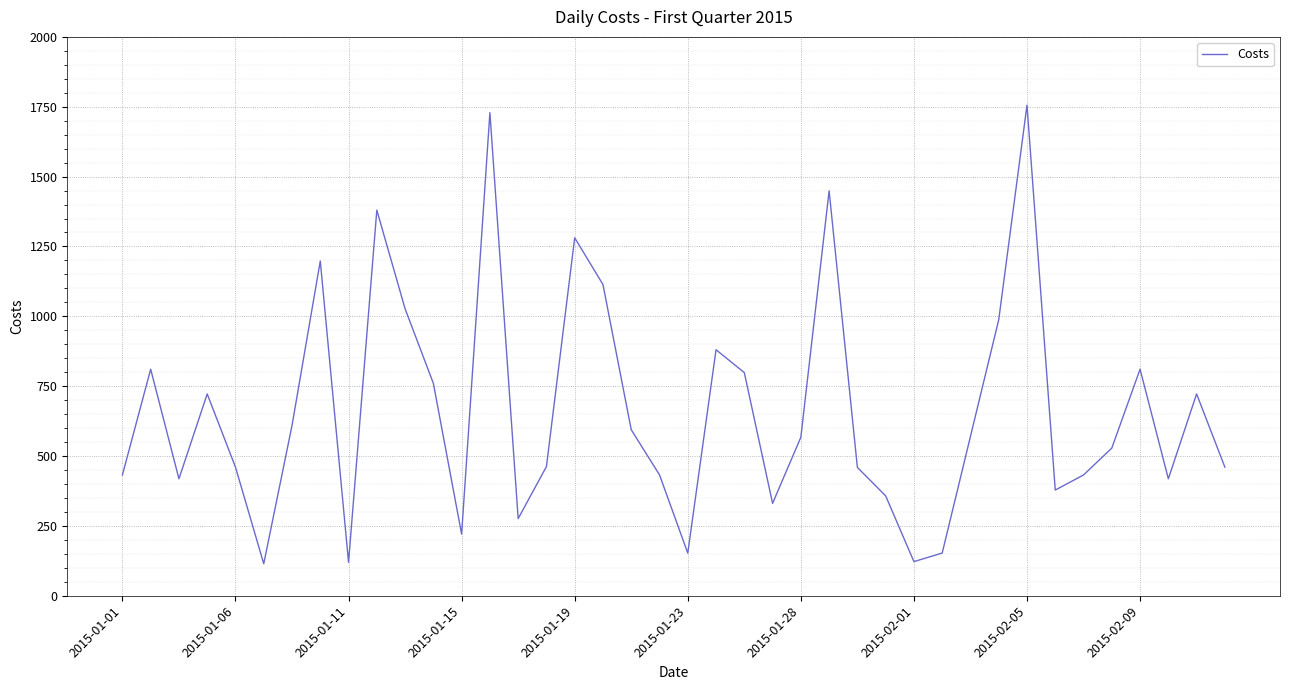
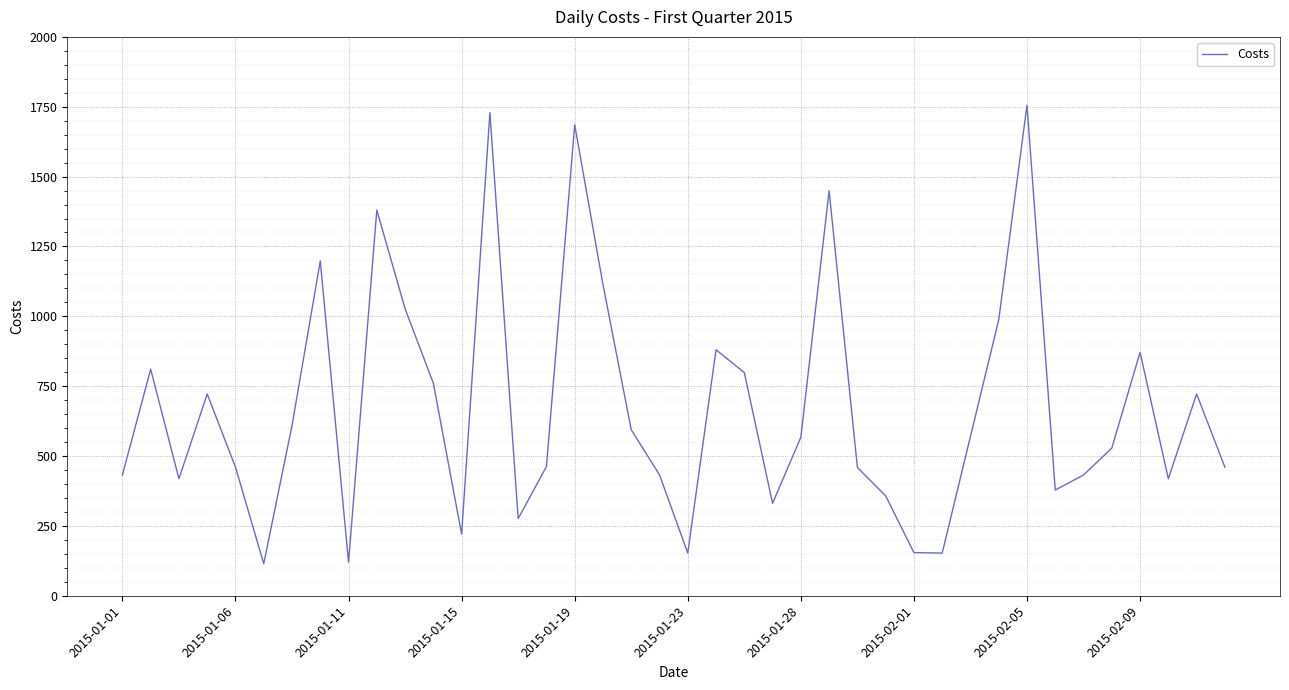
  {
    "2015-01-01": 430,
    "2015-01-06": 460,
    "2015-01-11": 120,
    "2015-01-15": 220,
-   "2015-01-19": 1280,
+   "2015-01-19": 1690,
    "2015-01-23": 150,
    "2015-01-28": 570,
-   "2015-02-01": 120,
+   "2015-02-01": 150,
    "2015-02-05": 1760,
-   "2015-02-09": 810
+   "2015-02-09": 870
  }
